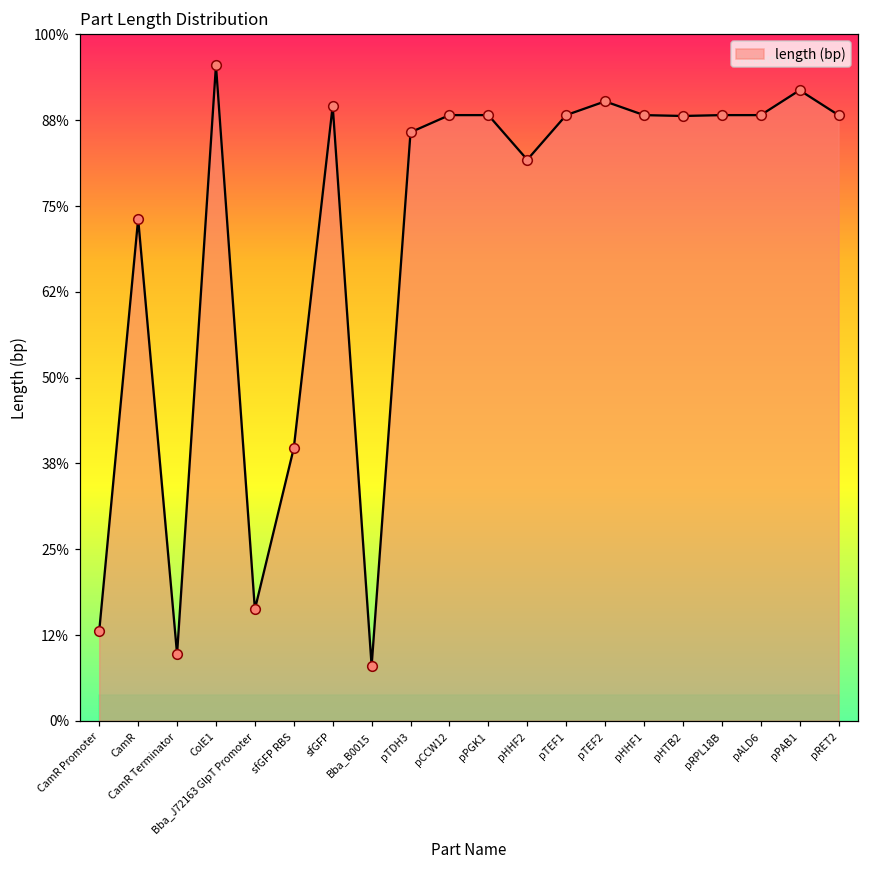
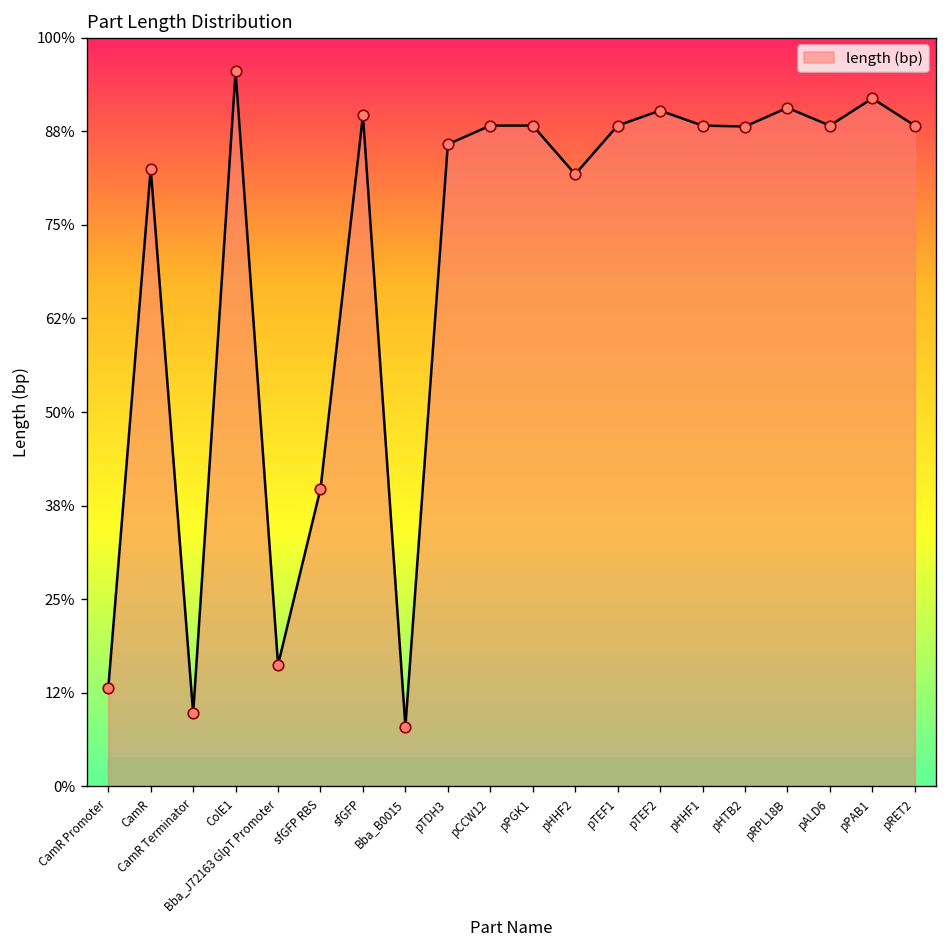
  {
    "length (bp)": {
      "CamR Promoter": "13%",
-     "CamR": "73%",
+     "CamR": "83%",
      "CamR Terminator": "10%",
      "ColE1": "96%",
      "Bba_J72163 GlpT Promoter": "16%",
      "sfGFP RBS": "40%",
      "sfGFP": "90%",
      "Bba_B0015": "8%",
      "pTDH3": "86%",
      "pCCW12": "88%",
      "pPGK1": "88%",
      "pHHF2": "82%",
      "pTEF1": "88%",
      "pTEF2": "90%",
      "pHHF1": "88%",
      "pHTB2": "88%",
-     "pRPL18B": "88%",
+     "pRPL18B": "91%",
      "pALD6": "88%",
      "pPAB1": "92%",
      "pRET2": "88%"
    }
  }
